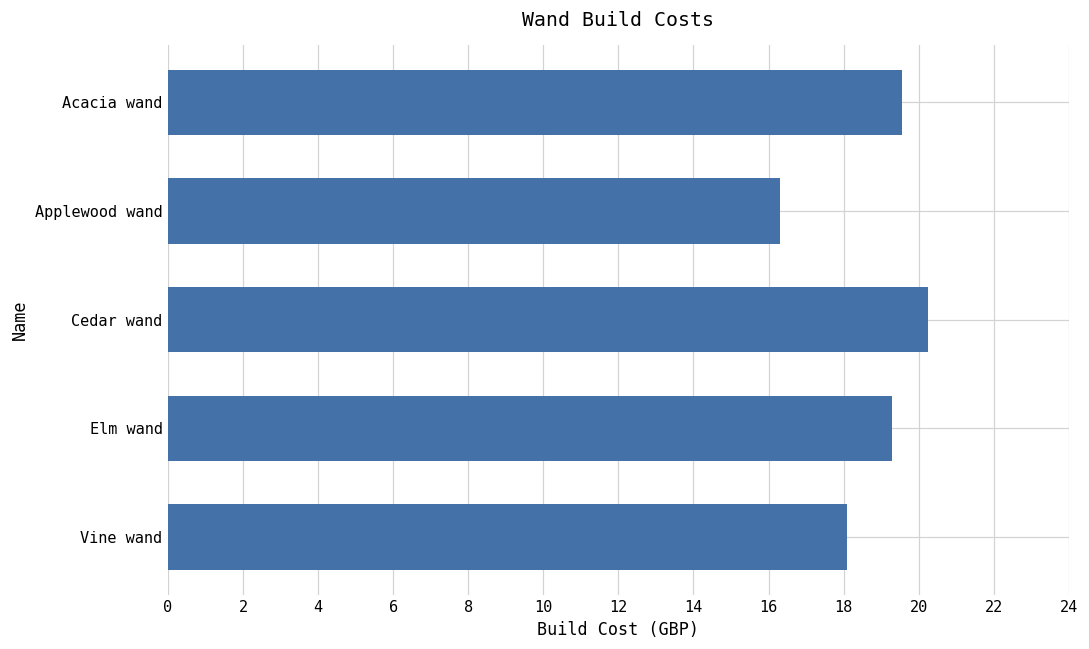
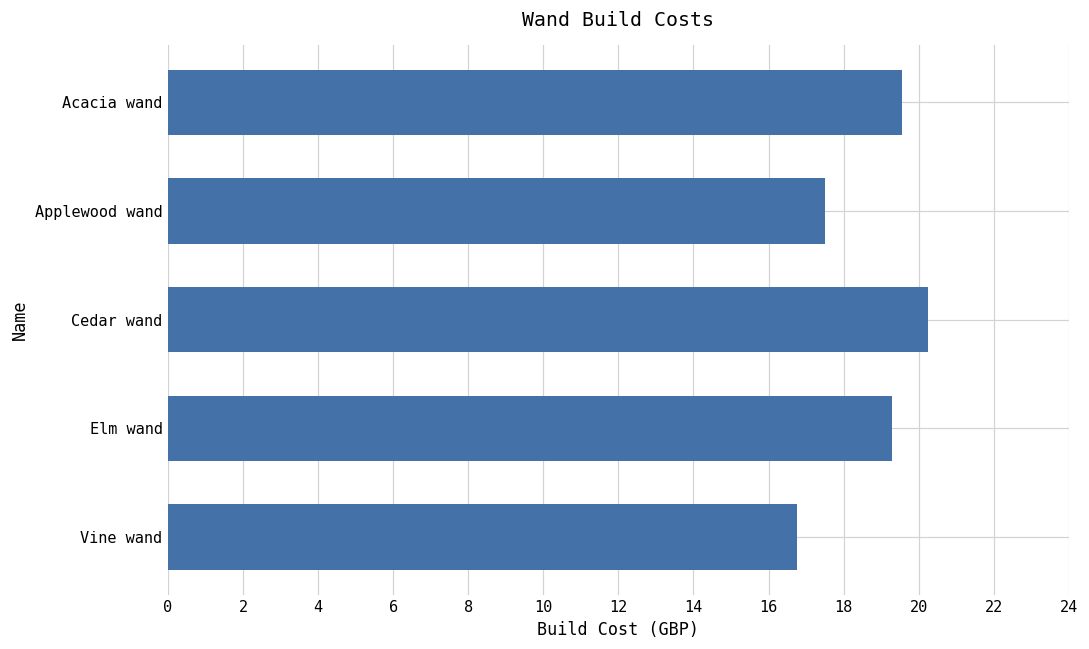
  {
    "Acacia wand": 19.6,
-   "Applewood wand": 16.3,
+   "Applewood wand": 17.5,
    "Cedar wand": 20.3,
    "Elm wand": 19.3,
-   "Vine wand": 18.1
+   "Vine wand": 16.8
  }
